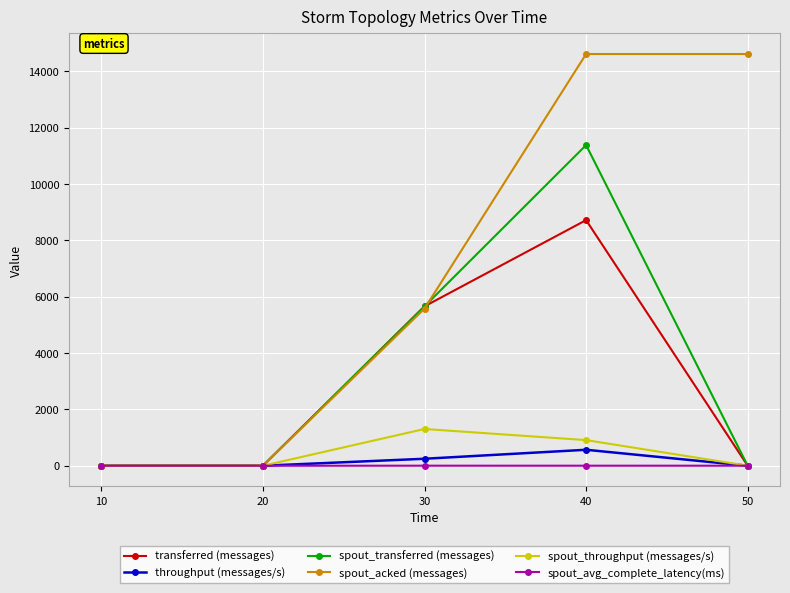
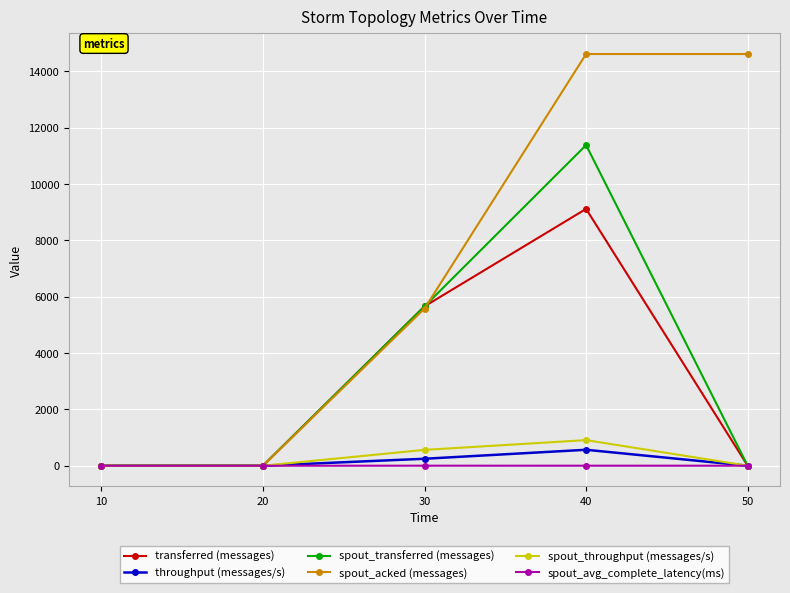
  {
    "transferred (messages)": {
-     "40": 8700
+     "40": 9100
    },
    "throughput (messages/s)": {
      "30": 200,
      "40": 600
    },
    "spout_transferred (messages)": {
      "40": 11400
    },
    "spout_acked (messages)": {
      "40": 14600,
      "50": 14600
    },
    "spout_throughput (messages/s)": {
-     "30": 1300,
+     "30": 600,
      "40": 900
    },
    "spout_avg_complete_latency(ms)": {
      "30": 0,
      "40": 0
    }
  }
